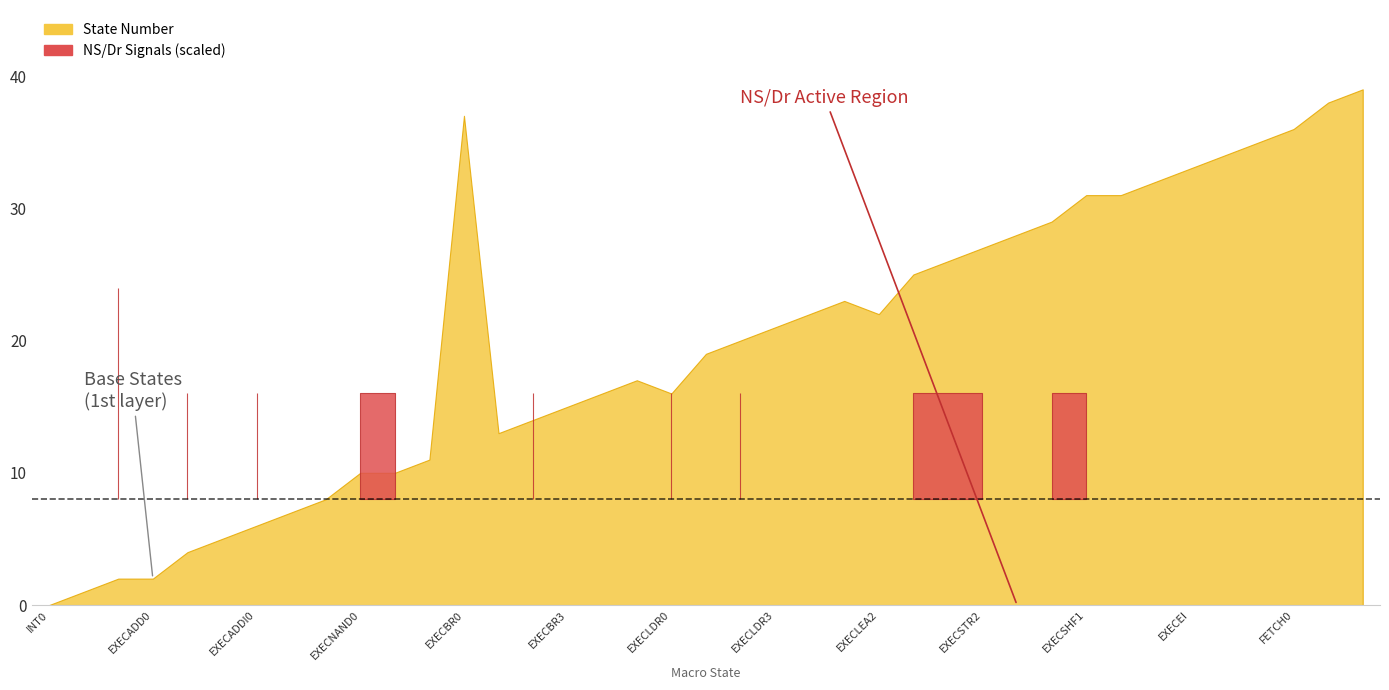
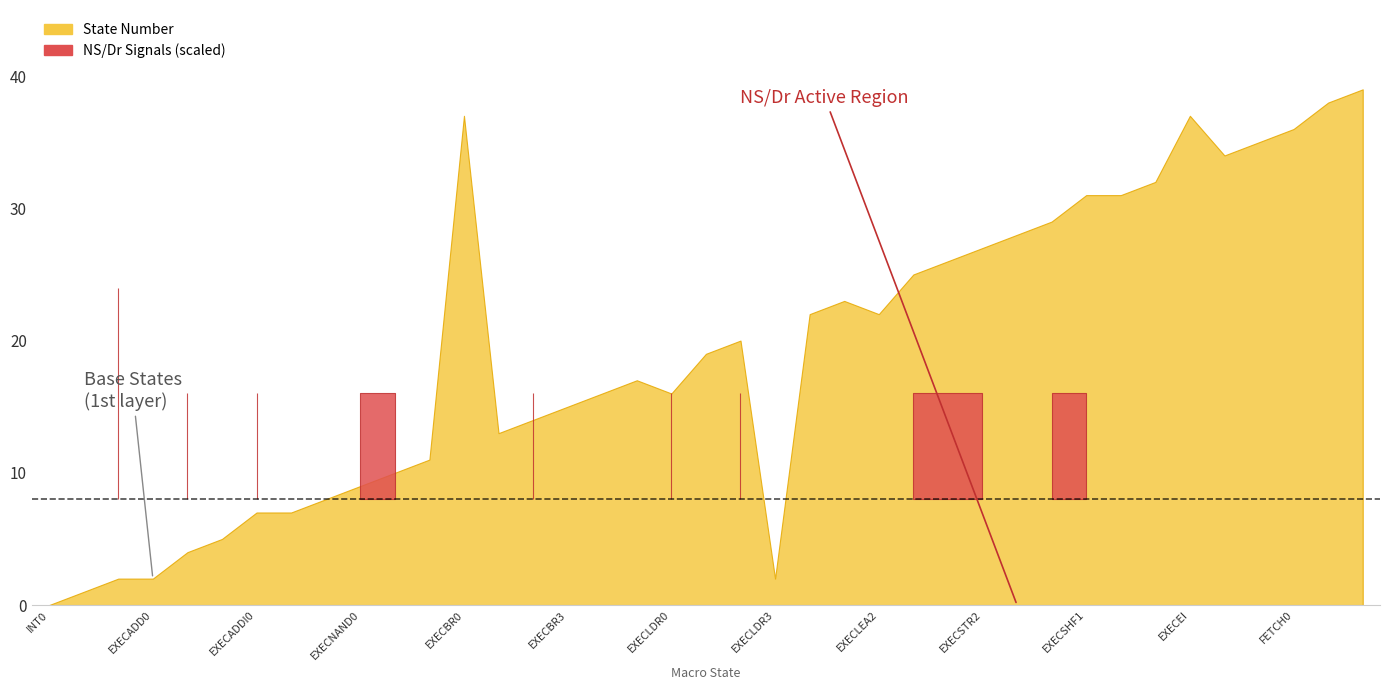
  {
    "INT0": 0,
-   "EXECADDI0": 6,
-   "EXECNAND0": 10,
+   "EXECADDI0": 7,
+   "EXECNAND0": 9,
    "EXECBR0": 37,
    "EXECBR3": 15,
    "EXECLDR0": 16,
-   "EXECLDR3": 21,
+   "EXECLDR3": 2,
    "EXECLEA2": 22,
    "EXECSTR2": 27,
    "EXECSHF1": 31,
-   "EXECEI": 33,
+   "EXECEI": 37,
    "FETCH0": 36
  }
